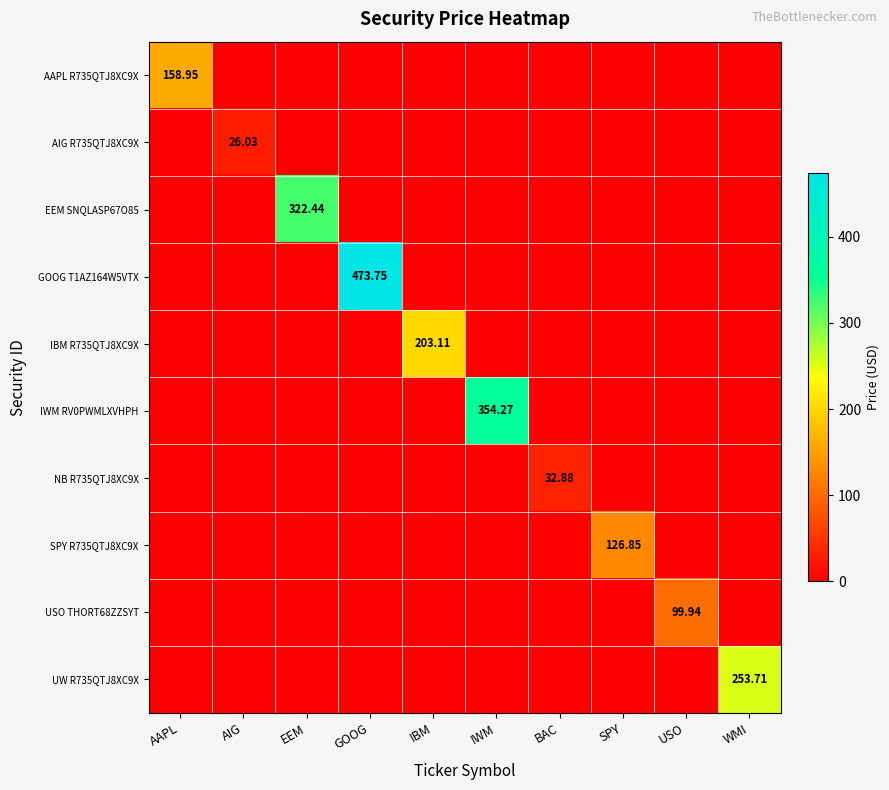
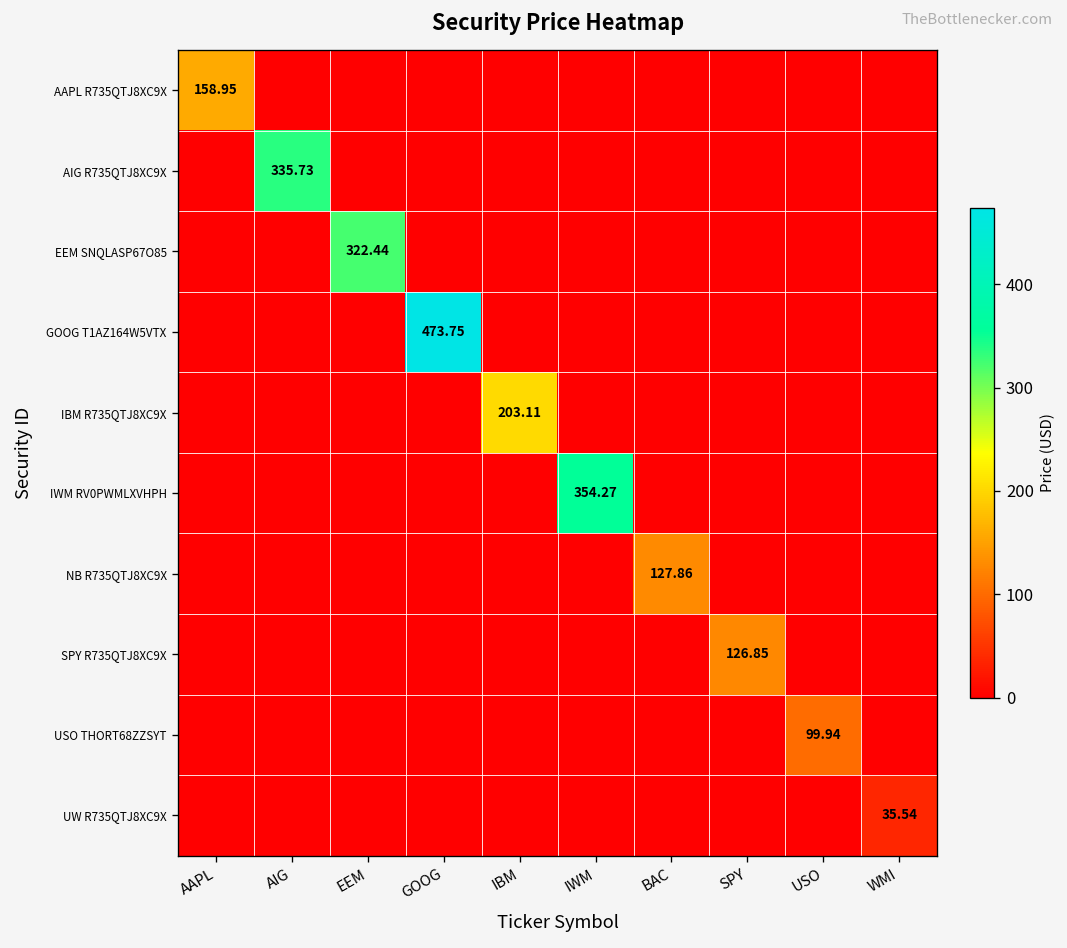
  {
    "AAPL R735QTJ8XC9X": {
      "AAPL": 158.95
    },
    "AIG R735QTJ8XC9X": {
-     "AIG": 26.03
+     "AIG": 335.73
    },
    "EEM SNQLASP67O85": {
      "EEM": 322.44
    },
    "GOOG T1AZ164W5VTX": {
      "GOOG": 473.75
    },
    "IBM R735QTJ8XC9X": {
      "IBM": 203.11
    },
    "IWM RV0PWMLXVHPH": {
      "IWM": 354.27
    },
    "NB R735QTJ8XC9X": {
-     "BAC": 32.88
+     "BAC": 127.86
    },
    "SPY R735QTJ8XC9X": {
      "SPY": 126.85
    },
    "USO THORT68ZZSYT": {
      "USO": 99.94
    },
    "UW R735QTJ8XC9X": {
-     "WMI": 253.71
+     "WMI": 35.54
    }
  }
